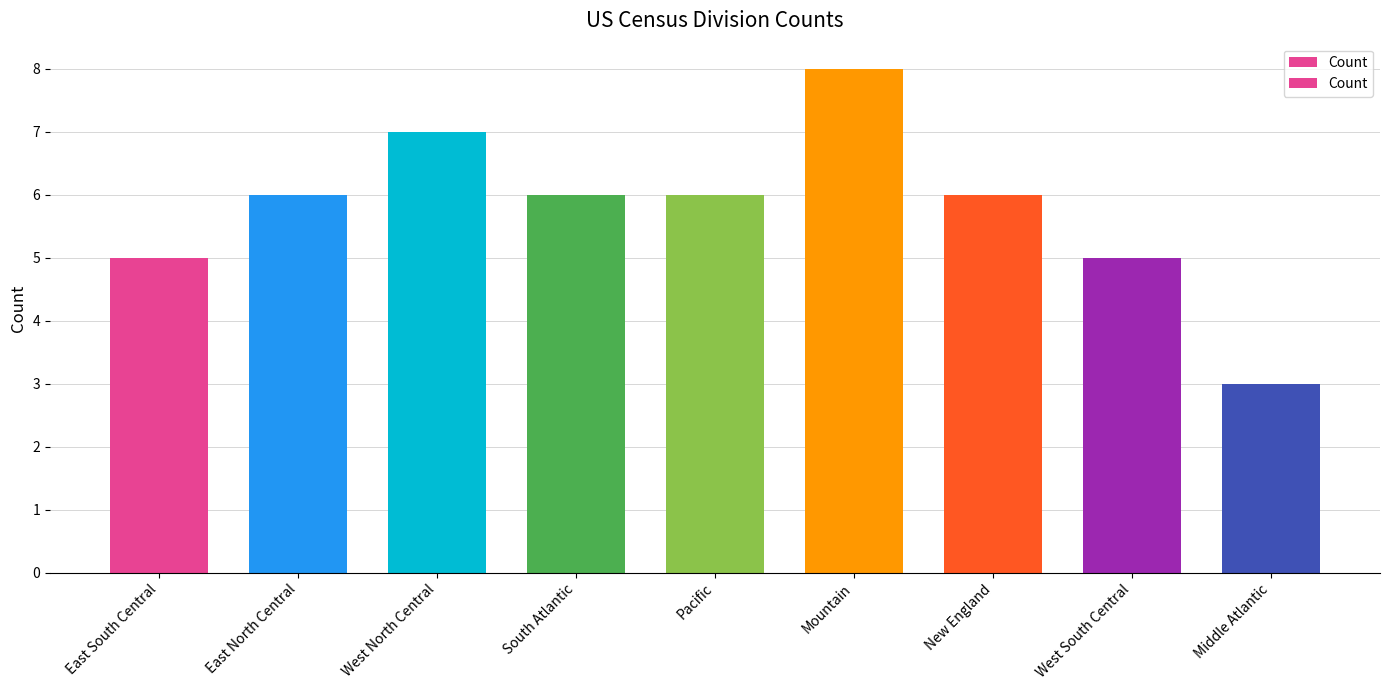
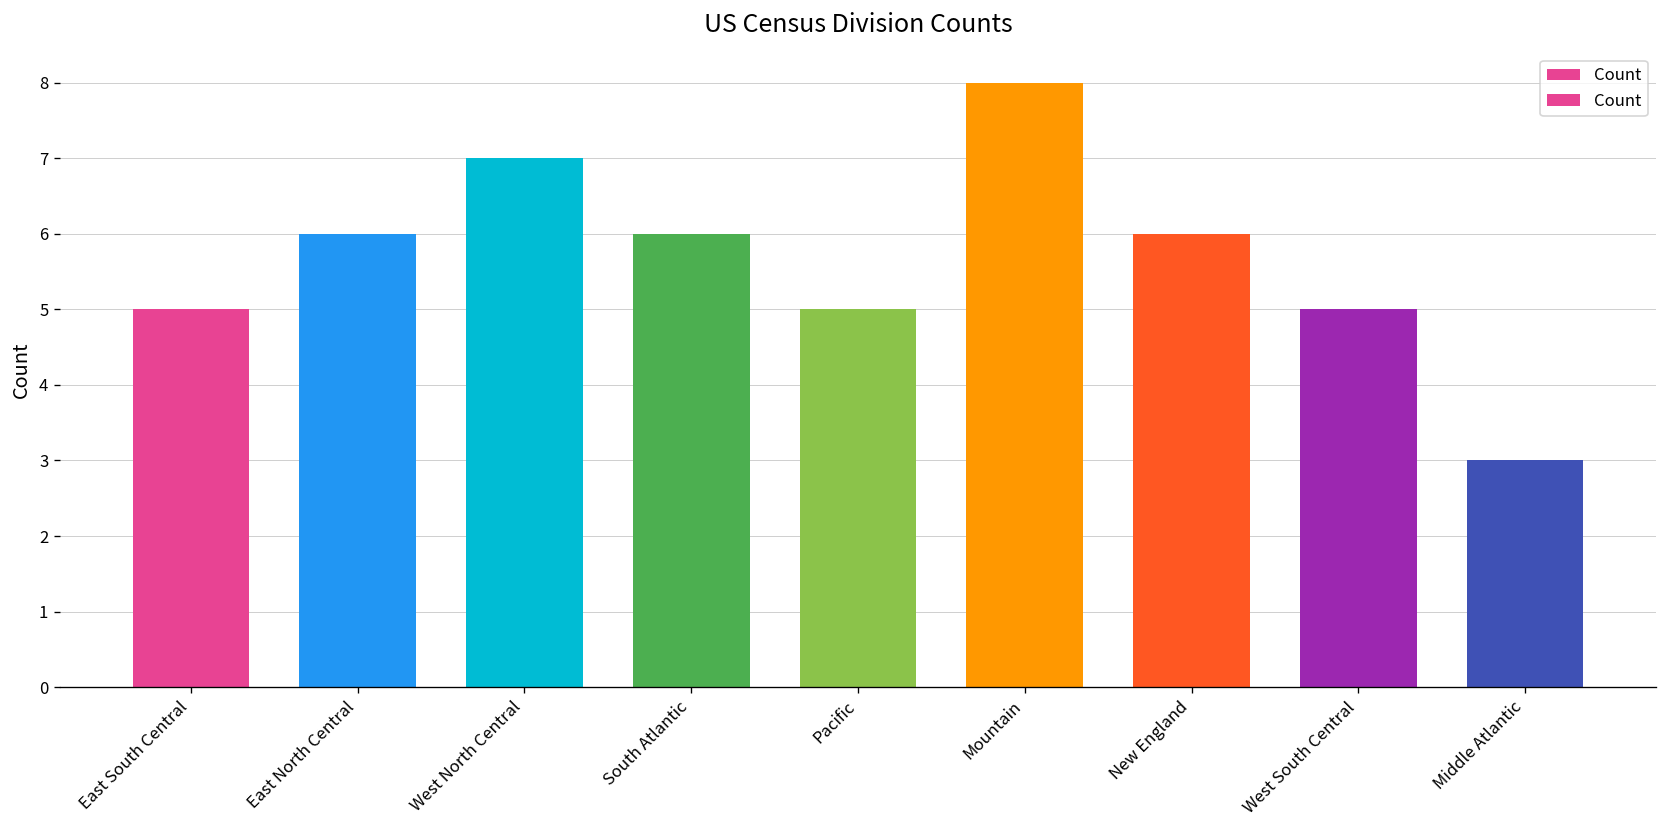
  {
    "East South Central": 5,
    "East North Central": 6,
    "West North Central": 7,
    "South Atlantic": 6,
-   "Pacific": 6,
+   "Pacific": 5,
    "Mountain": 8,
    "New England": 6,
    "West South Central": 5,
    "Middle Atlantic": 3
  }
